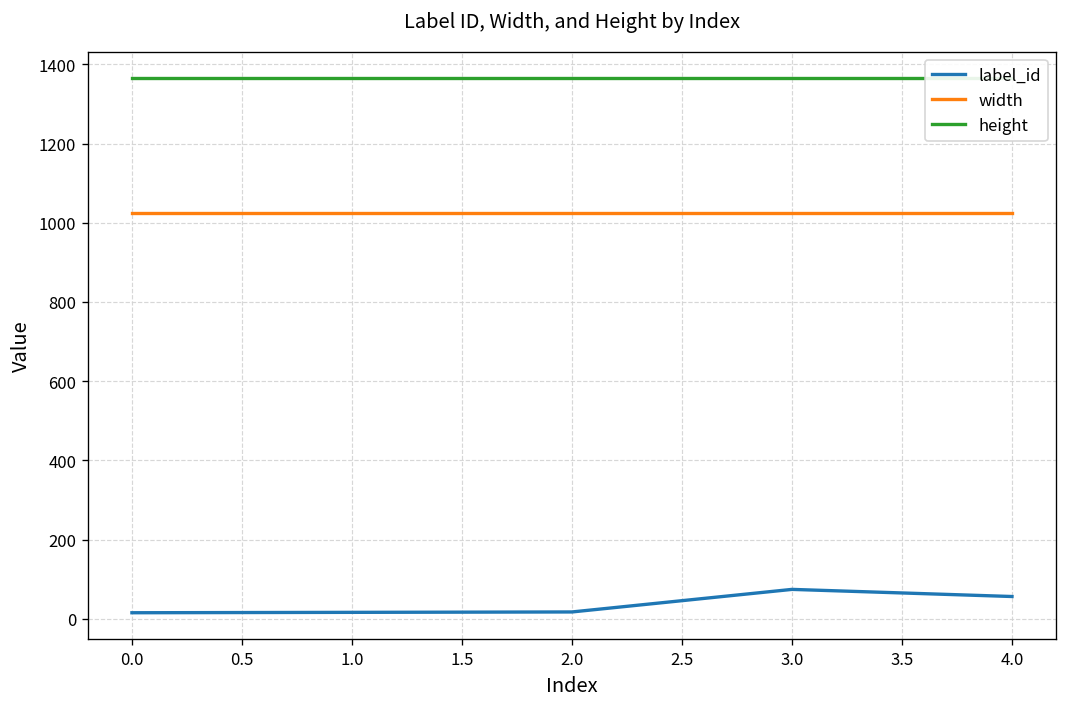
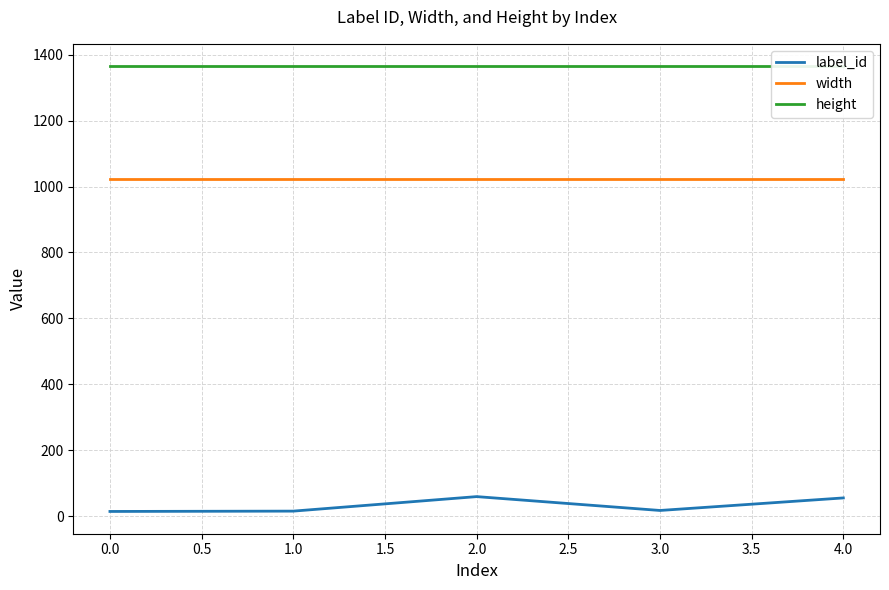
  {
    "label_id": {
      "0.0": 20,
      "1.0": 20,
-     "2.0": 20,
-     "3.0": 70,
+     "2.0": 60,
+     "3.0": 20,
      "4.0": 60
    },
    "width": {
      "0.0": 1020,
      "1.0": 1020,
      "2.0": 1020,
      "3.0": 1020,
      "4.0": 1020
    },
    "height": {
      "0.0": 1370,
      "1.0": 1370,
      "2.0": 1370,
      "3.0": 1370
    }
  }
